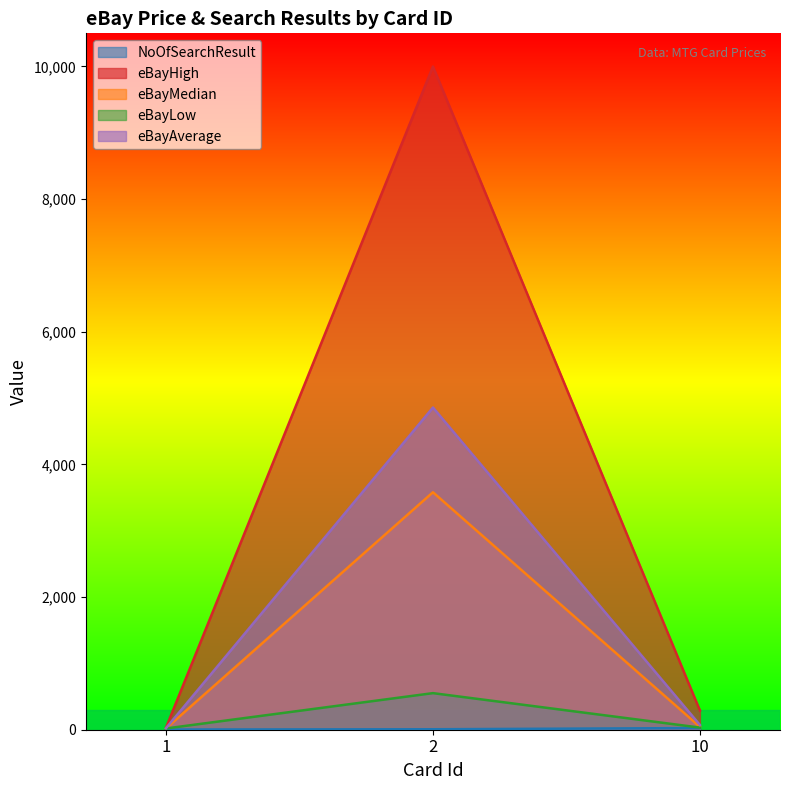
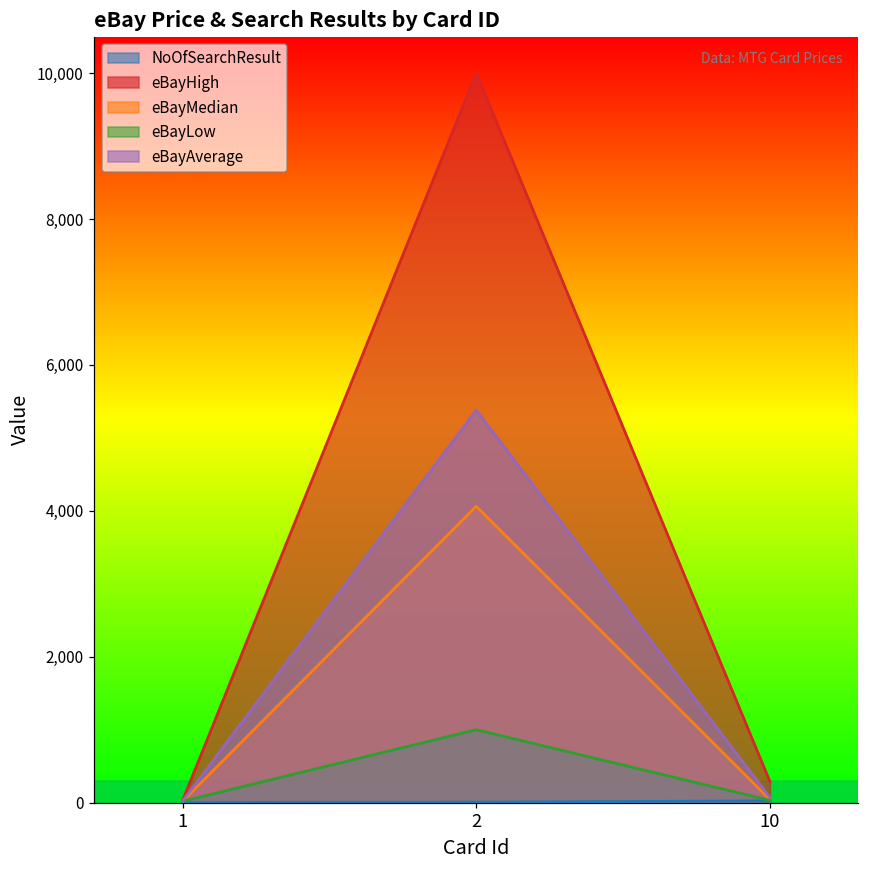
  {
    "eBayHigh": {
      "2": "10,000"
    },
    "eBayMedian": {
-     "2": "3,600"
+     "2": "4,100"
    },
    "eBayLow": {
-     "2": "600"
+     "2": "1,000"
    },
    "eBayAverage": {
-     "2": "4,900"
+     "2": "5,400"
    }
  }
